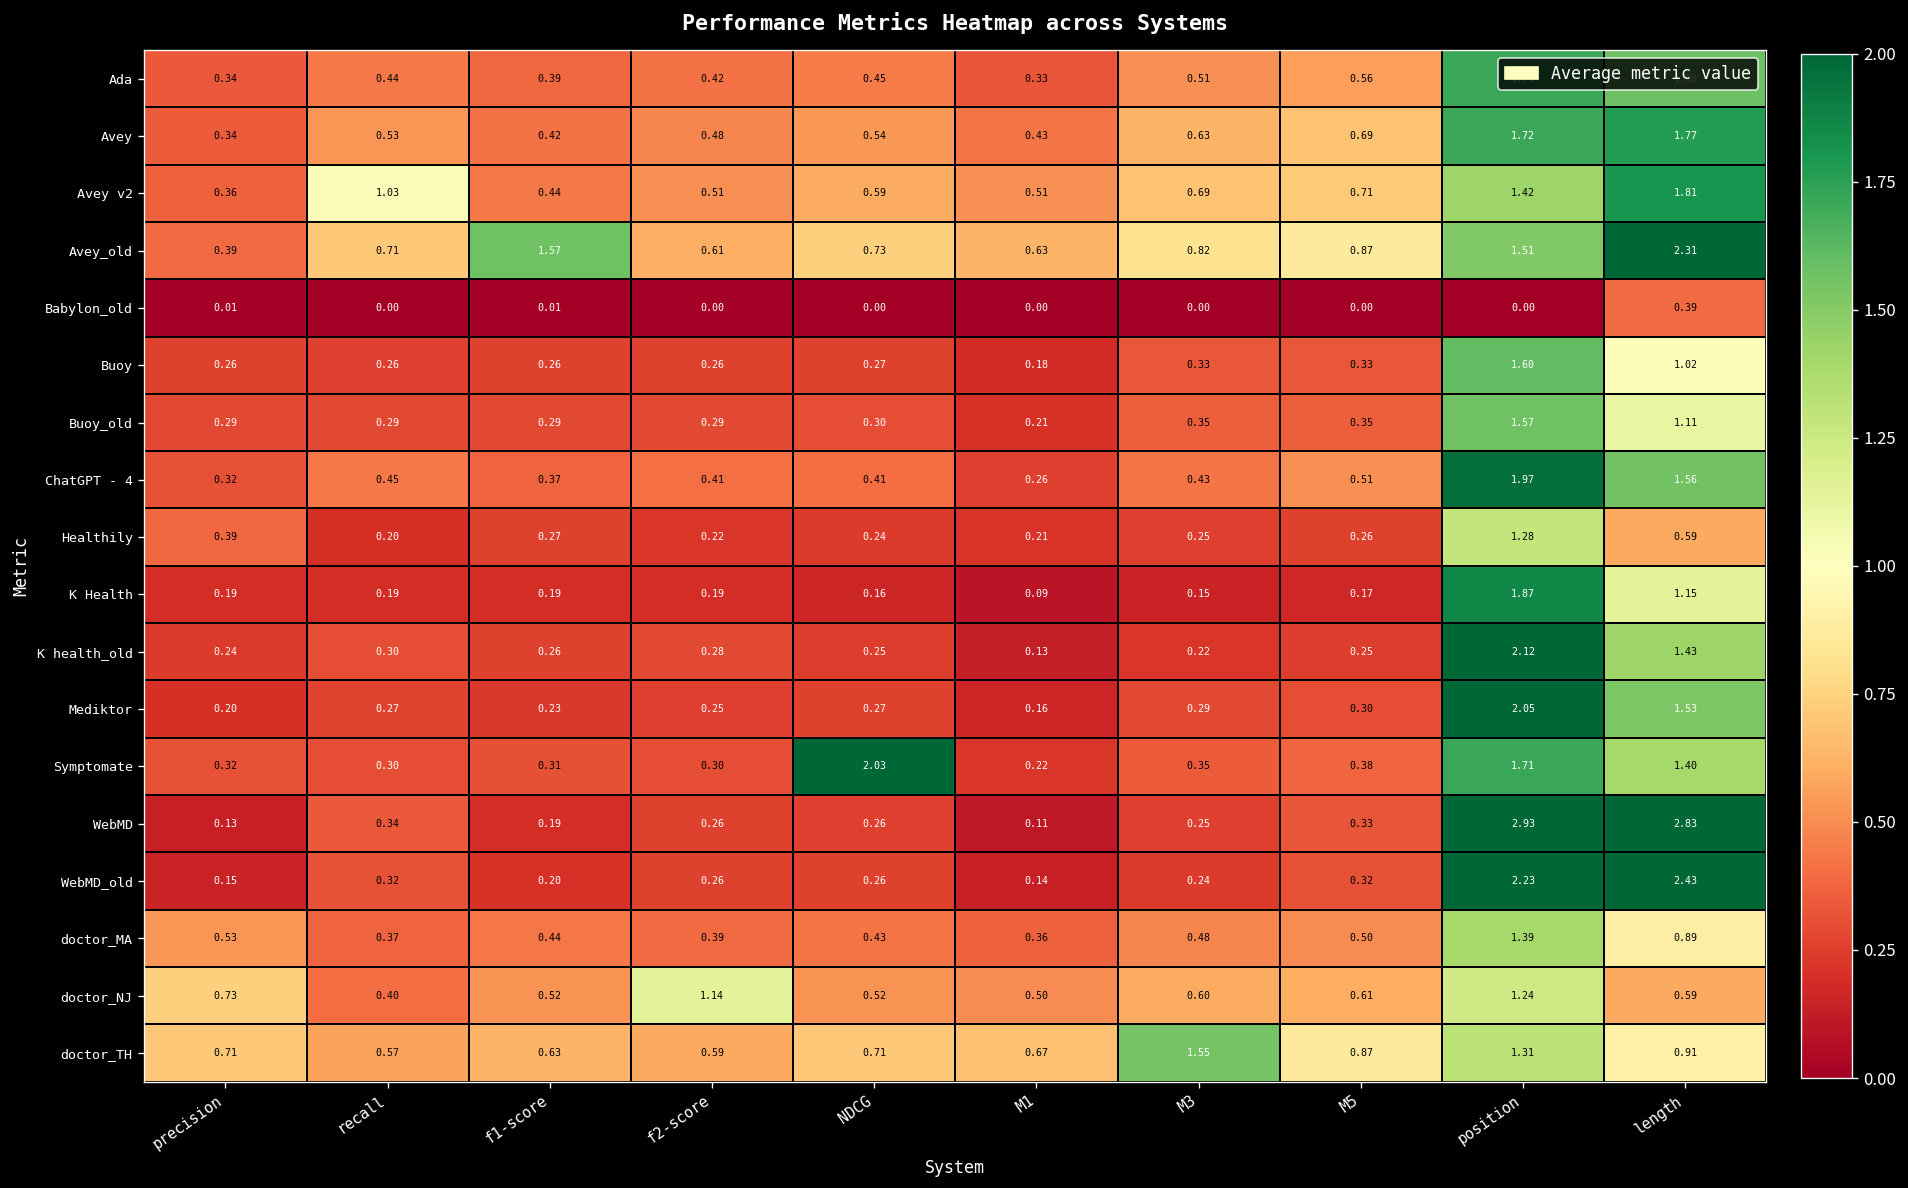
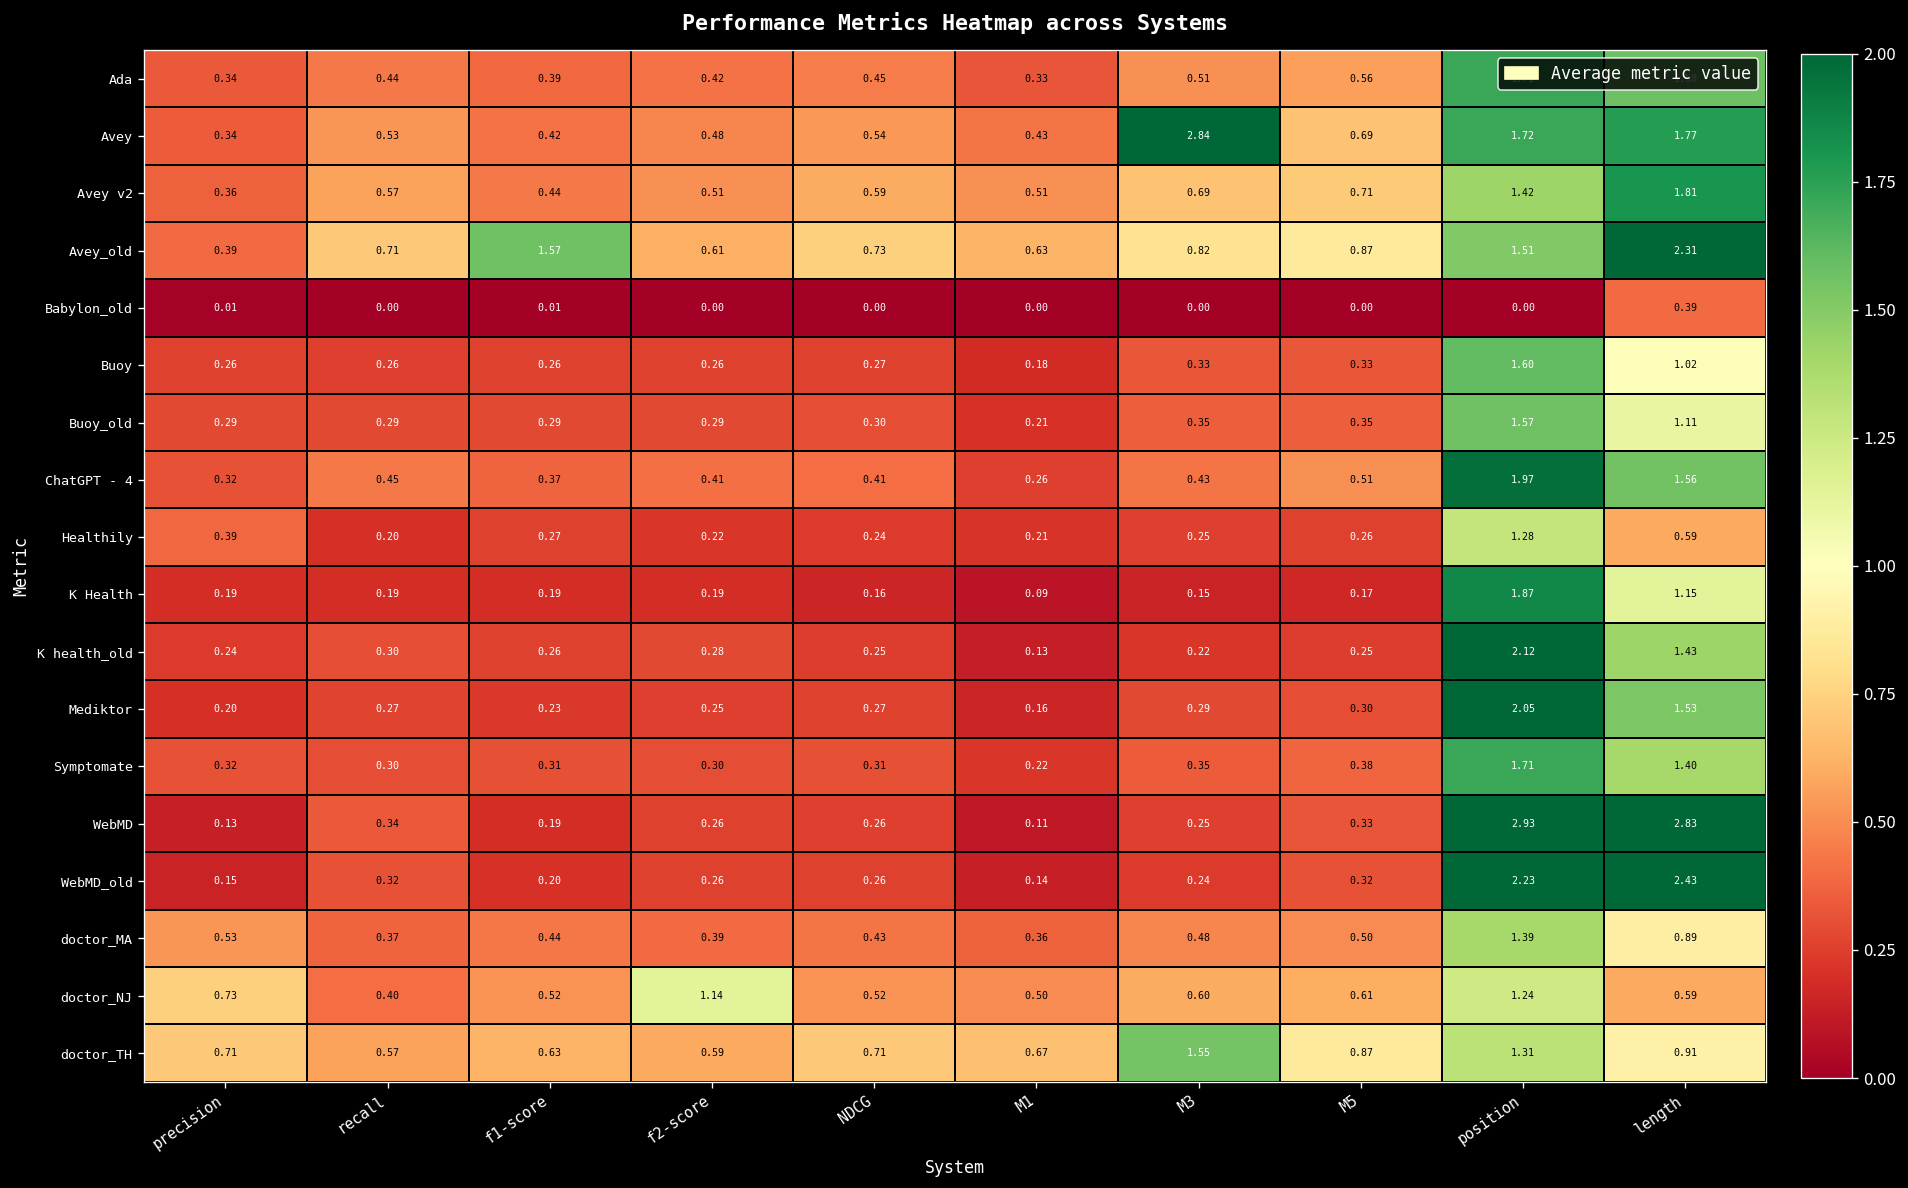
  {
    "Ada": {
      "precision": 0.34,
      "recall": 0.44,
      "f1-score": 0.39,
      "f2-score": 0.42,
      "NDCG": 0.45,
      "M1": 0.33,
      "M3": 0.51,
      "M5": 0.56
    },
    "Avey": {
      "precision": 0.34,
      "recall": 0.53,
      "f1-score": 0.42,
      "f2-score": 0.48,
      "NDCG": 0.54,
      "M1": 0.43,
-     "M3": 0.63,
+     "M3": 2.84,
      "M5": 0.69,
      "position": 1.72,
      "length": 1.77
    },
    "Avey v2": {
      "precision": 0.36,
-     "recall": 1.03,
+     "recall": 0.57,
      "f1-score": 0.44,
      "f2-score": 0.51,
      "NDCG": 0.59,
      "M1": 0.51,
      "M3": 0.69,
      "M5": 0.71,
      "position": 1.42,
      "length": 1.81
    },
    "Avey_old": {
      "precision": 0.39,
      "recall": 0.71,
      "f1-score": 1.57,
      "f2-score": 0.61,
      "NDCG": 0.73,
      "M1": 0.63,
      "M3": 0.82,
      "M5": 0.87,
      "position": 1.51,
      "length": 2.31
    },
    "Babylon_old": {
      "precision": 0.01,
      "recall": 0.00,
      "f1-score": 0.01,
      "f2-score": 0.00,
      "NDCG": 0.00,
      "M1": 0.00,
      "M3": 0.00,
      "M5": 0.00,
      "position": 0.00,
      "length": 0.39
    },
    "Buoy": {
      "precision": 0.26,
      "recall": 0.26,
      "f1-score": 0.26,
      "f2-score": 0.26,
      "NDCG": 0.27,
      "M1": 0.18,
      "M3": 0.33,
      "M5": 0.33,
      "position": 1.60,
      "length": 1.02
    },
    "Buoy_old": {
      "precision": 0.29,
      "recall": 0.29,
      "f1-score": 0.29,
      "f2-score": 0.29,
      "NDCG": 0.30,
      "M1": 0.21,
      "M3": 0.35,
      "M5": 0.35,
      "position": 1.57,
      "length": 1.11
    },
    "ChatGPT - 4": {
      "precision": 0.32,
      "recall": 0.45,
      "f1-score": 0.37,
      "f2-score": 0.41,
      "NDCG": 0.41,
      "M1": 0.26,
      "M3": 0.43,
      "M5": 0.51,
      "position": 1.97,
      "length": 1.56
    },
    "Healthily": {
      "precision": 0.39,
      "recall": 0.20,
      "f1-score": 0.27,
      "f2-score": 0.22,
      "NDCG": 0.24,
      "M1": 0.21,
      "M3": 0.25,
      "M5": 0.26,
      "position": 1.28,
      "length": 0.59
    },
    "K Health": {
      "precision": 0.19,
      "recall": 0.19,
      "f1-score": 0.19,
      "f2-score": 0.19,
      "NDCG": 0.16,
      "M1": 0.09,
      "M3": 0.15,
      "M5": 0.17,
      "position": 1.87,
      "length": 1.15
    },
    "K health_old": {
      "precision": 0.24,
      "recall": 0.30,
      "f1-score": 0.26,
      "f2-score": 0.28,
      "NDCG": 0.25,
      "M1": 0.13,
      "M3": 0.22,
      "M5": 0.25,
      "position": 2.12,
      "length": 1.43
    },
    "Mediktor": {
      "precision": 0.20,
      "recall": 0.27,
      "f1-score": 0.23,
      "f2-score": 0.25,
      "NDCG": 0.27,
      "M1": 0.16,
      "M3": 0.29,
      "M5": 0.30,
      "position": 2.05,
      "length": 1.53
    },
    "Symptomate": {
      "precision": 0.32,
      "recall": 0.30,
      "f1-score": 0.31,
      "f2-score": 0.30,
-     "NDCG": 2.03,
+     "NDCG": 0.31,
      "M1": 0.22,
      "M3": 0.35,
      "M5": 0.38,
      "position": 1.71,
      "length": 1.40
    },
    "WebMD": {
      "precision": 0.13,
      "recall": 0.34,
      "f1-score": 0.19,
      "f2-score": 0.26,
      "NDCG": 0.26,
      "M1": 0.11,
      "M3": 0.25,
      "M5": 0.33,
      "position": 2.93,
      "length": 2.83
    },
    "WebMD_old": {
      "precision": 0.15,
      "recall": 0.32,
      "f1-score": 0.20,
      "f2-score": 0.26,
      "NDCG": 0.26,
      "M1": 0.14,
      "M3": 0.24,
      "M5": 0.32,
      "position": 2.23,
      "length": 2.43
    },
    "doctor_MA": {
      "precision": 0.53,
      "recall": 0.37,
      "f1-score": 0.44,
      "f2-score": 0.39,
      "NDCG": 0.43,
      "M1": 0.36,
      "M3": 0.48,
      "M5": 0.50,
      "position": 1.39,
      "length": 0.89
    },
    "doctor_NJ": {
      "precision": 0.73,
      "recall": 0.40,
      "f1-score": 0.52,
      "f2-score": 1.14,
      "NDCG": 0.52,
      "M1": 0.50,
      "M3": 0.60,
      "M5": 0.61,
      "position": 1.24,
      "length": 0.59
    },
    "doctor_TH": {
      "precision": 0.71,
      "recall": 0.57,
      "f1-score": 0.63,
      "f2-score": 0.59,
      "NDCG": 0.71,
      "M1": 0.67,
      "M3": 1.55,
      "M5": 0.87,
      "position": 1.31,
      "length": 0.91
    }
  }
